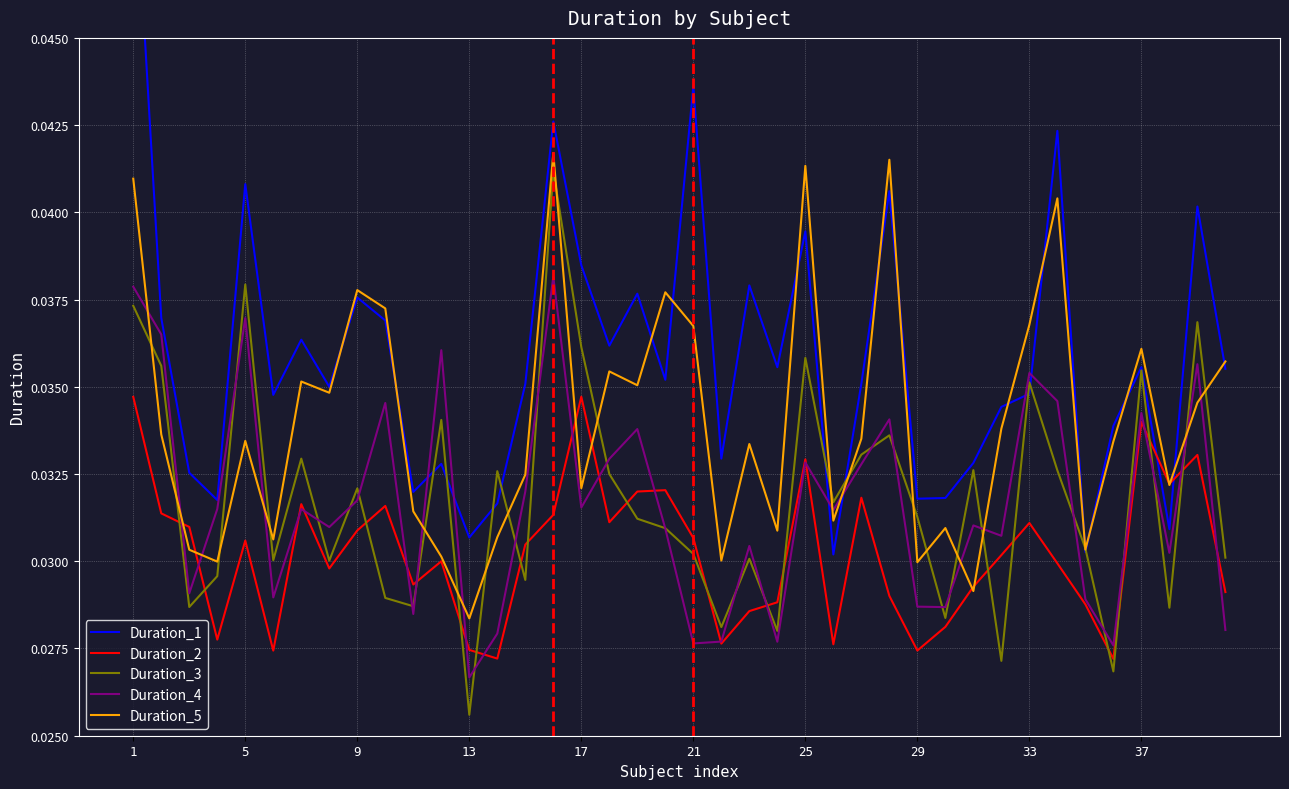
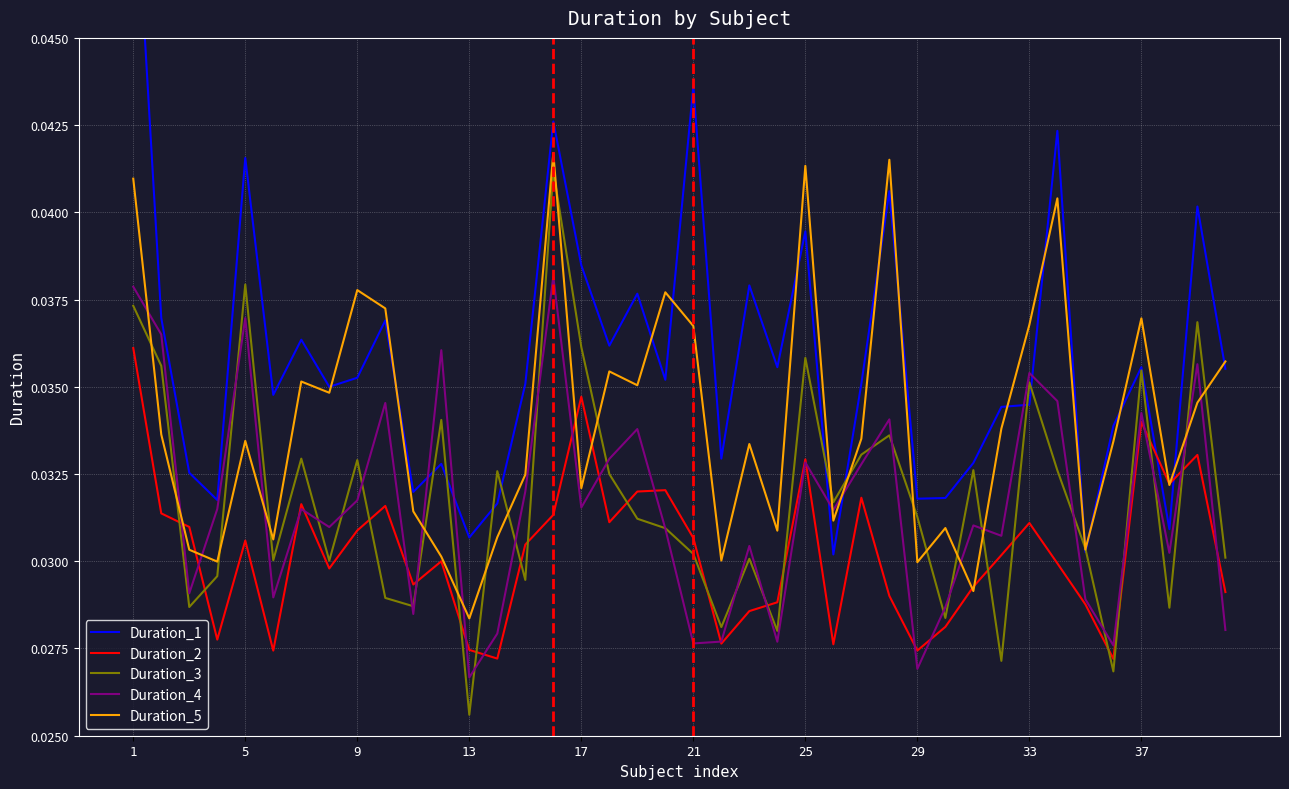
  {
    "Duration_1": {
-     "5": 0.0408,
-     "9": 0.0376,
+     "5": 0.0416,
+     "9": 0.0353,
      "13": 0.0307,
      "17": 0.0385,
      "21": 0.0436,
      "25": 0.0395,
      "29": 0.0318,
-     "33": 0.0348,
+     "33": 0.0345,
      "37": 0.0356
    },
    "Duration_2": {
-     "1": 0.0347,
+     "1": 0.0361,
      "5": 0.0306,
      "9": 0.0309,
      "13": 0.0275,
      "17": 0.0347,
      "21": 0.0307,
      "25": 0.0329,
      "29": 0.0274,
      "33": 0.0311,
      "37": 0.0340
    },
    "Duration_3": {
      "1": 0.0373,
      "5": 0.0379,
-     "9": 0.0321,
+     "9": 0.0329,
      "13": 0.0256,
      "17": 0.0361,
      "21": 0.0302,
      "25": 0.0358,
      "29": 0.0313,
      "33": 0.0351,
      "37": 0.0355
    },
    "Duration_4": {
      "1": 0.0379,
      "5": 0.0370,
      "9": 0.0317,
      "13": 0.0267,
      "17": 0.0315,
      "21": 0.0276,
      "25": 0.0328,
-     "29": 0.0287,
+     "29": 0.0269,
      "33": 0.0354,
      "37": 0.0343
    },
    "Duration_5": {
      "1": 0.0410,
      "5": 0.0335,
      "9": 0.0378,
      "13": 0.0284,
      "17": 0.0321,
      "21": 0.0367,
      "25": 0.0413,
      "29": 0.0300,
      "33": 0.0368,
-     "37": 0.0361
+     "37": 0.0370
    }
  }
